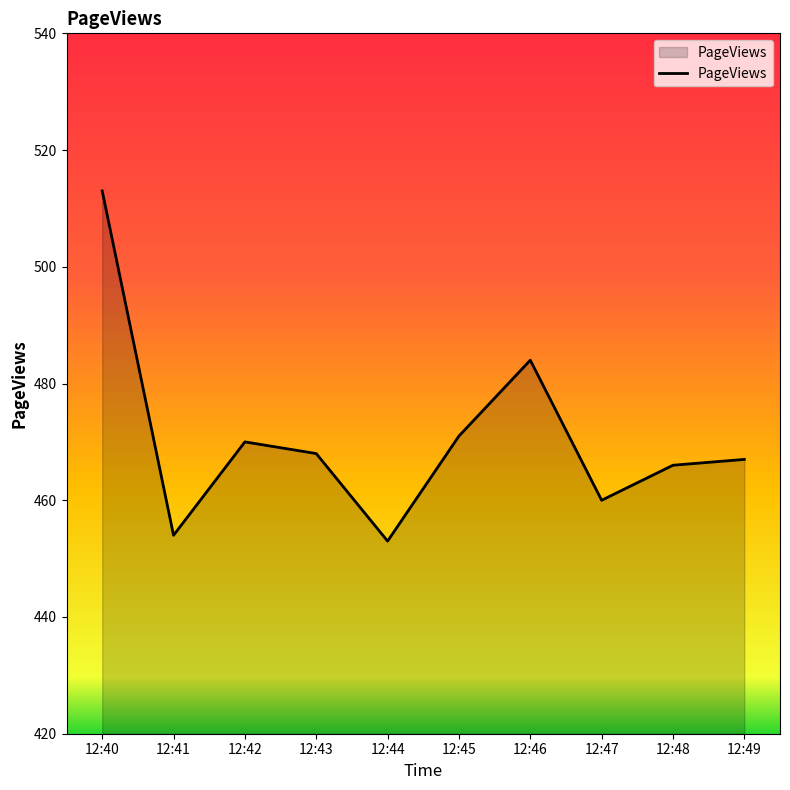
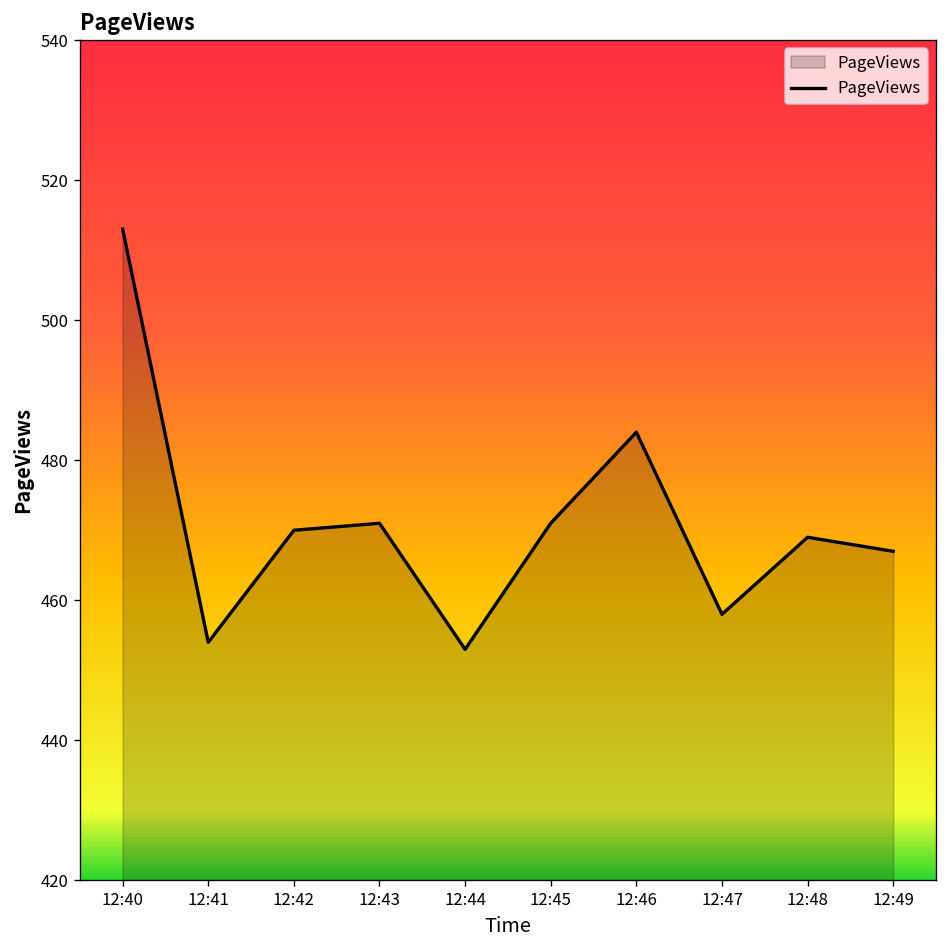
  {
    "12:40": 513,
    "12:41": 454,
    "12:42": 470,
-   "12:43": 468,
+   "12:43": 471,
    "12:44": 453,
    "12:45": 471,
    "12:46": 484,
-   "12:47": 460,
-   "12:48": 466,
+   "12:47": 458,
+   "12:48": 469,
    "12:49": 467
  }
